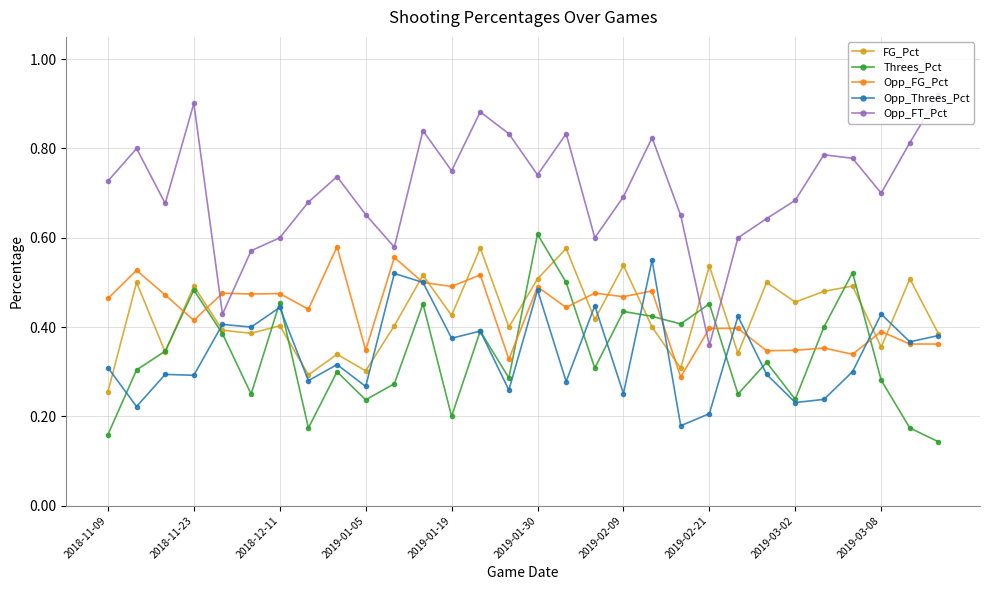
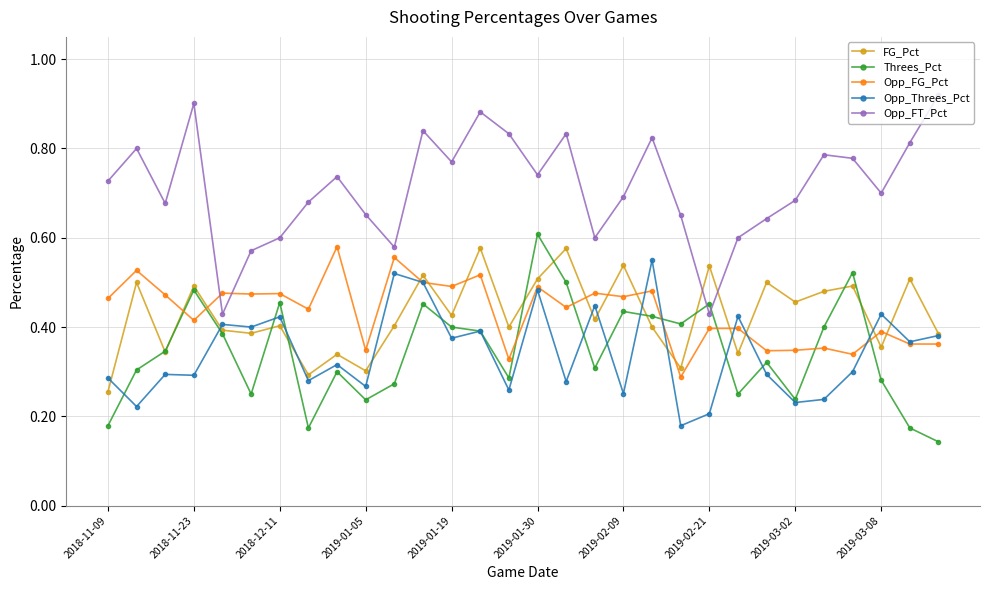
  {
    "Threes_Pct": {
-     "2018-11-09": 0.16,
+     "2018-11-09": 0.18,
      "2018-11-23": 0.48,
      "2018-12-11": 0.46,
      "2019-01-05": 0.24,
-     "2019-01-19": 0.2,
+     "2019-01-19": 0.4,
      "2019-01-30": 0.61,
      "2019-02-09": 0.44,
      "2019-02-21": 0.45,
      "2019-03-02": 0.24,
      "2019-03-08": 0.28
    },
    "Opp_Threes_Pct": {
-     "2018-11-09": 0.31,
+     "2018-11-09": 0.29,
      "2018-11-23": 0.29,
-     "2018-12-11": 0.44,
+     "2018-12-11": 0.42,
      "2019-01-05": 0.27,
      "2019-01-19": 0.38,
      "2019-01-30": 0.48,
      "2019-02-09": 0.25,
      "2019-02-21": 0.21,
      "2019-03-02": 0.23,
      "2019-03-08": 0.43
    },
    "Opp_FT_Pct": {
      "2018-11-09": 0.73,
      "2018-11-23": 0.90,
      "2018-12-11": 0.60,
      "2019-01-05": 0.65,
-     "2019-01-19": 0.75,
+     "2019-01-19": 0.77,
      "2019-01-30": 0.74,
      "2019-02-09": 0.69,
-     "2019-02-21": 0.36,
+     "2019-02-21": 0.43,
      "2019-03-02": 0.68,
      "2019-03-08": 0.70
    }
  }
